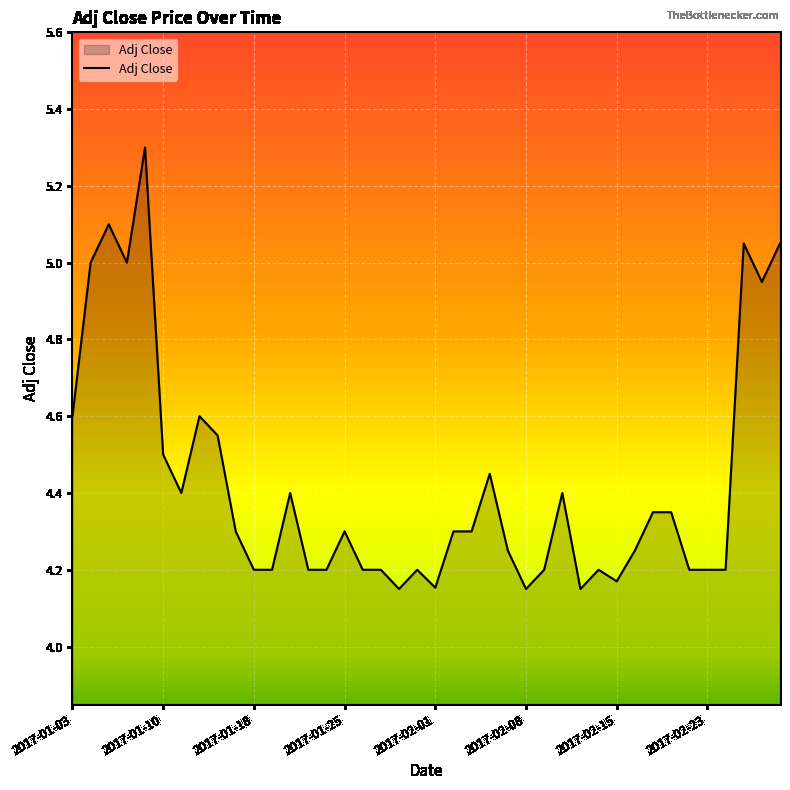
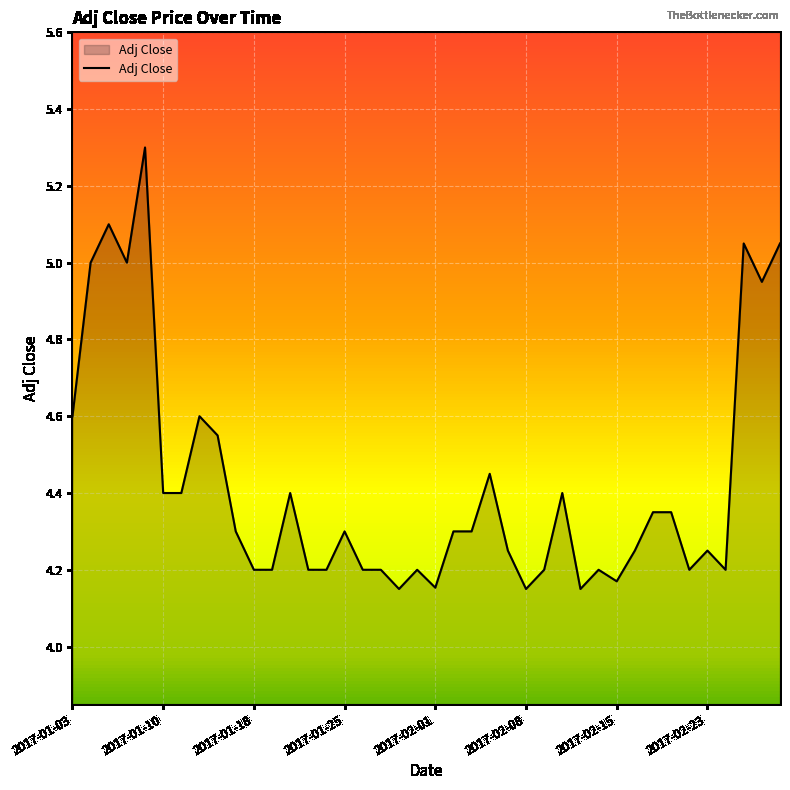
  {
    "2017-01-03": 4.60,
-   "2017-01-10": 4.5,
+   "2017-01-10": 4.4,
    "2017-01-18": 4.20,
    "2017-01-25": 4.30,
    "2017-02-01": 4.15,
    "2017-02-08": 4.15,
    "2017-02-15": 4.17,
-   "2017-02-23": 4.20
+   "2017-02-23": 4.25
  }
